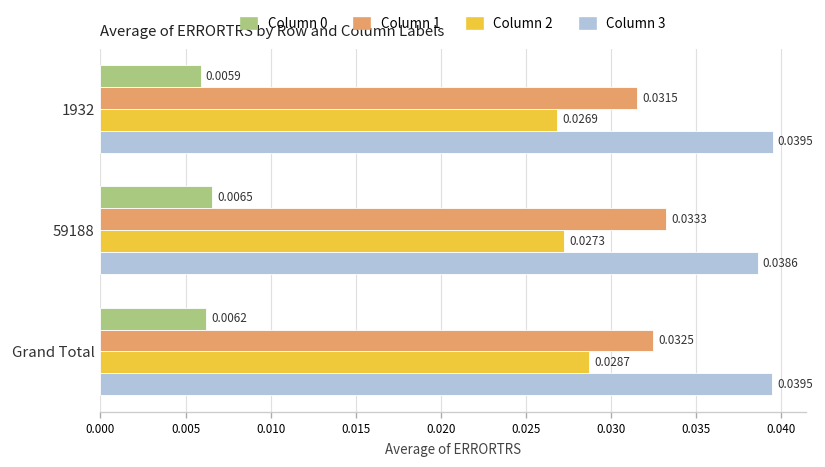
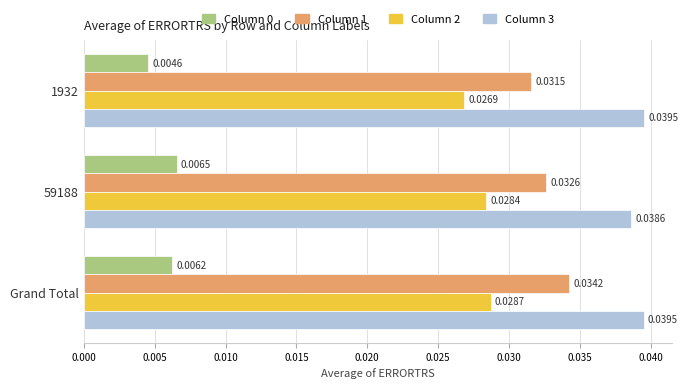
  {
    "Column 0": {
-     "1932": 0.0059,
+     "1932": 0.0046,
      "59188": 0.0065,
      "Grand Total": 0.0062
    },
    "Column 1": {
      "1932": 0.0315,
-     "59188": 0.0333,
-     "Grand Total": 0.0325
+     "59188": 0.0326,
+     "Grand Total": 0.0342
    },
    "Column 2": {
      "1932": 0.0269,
-     "59188": 0.0273,
+     "59188": 0.0284,
      "Grand Total": 0.0287
    },
    "Column 3": {
      "1932": 0.0395,
      "59188": 0.0386,
      "Grand Total": 0.0395
    }
  }
